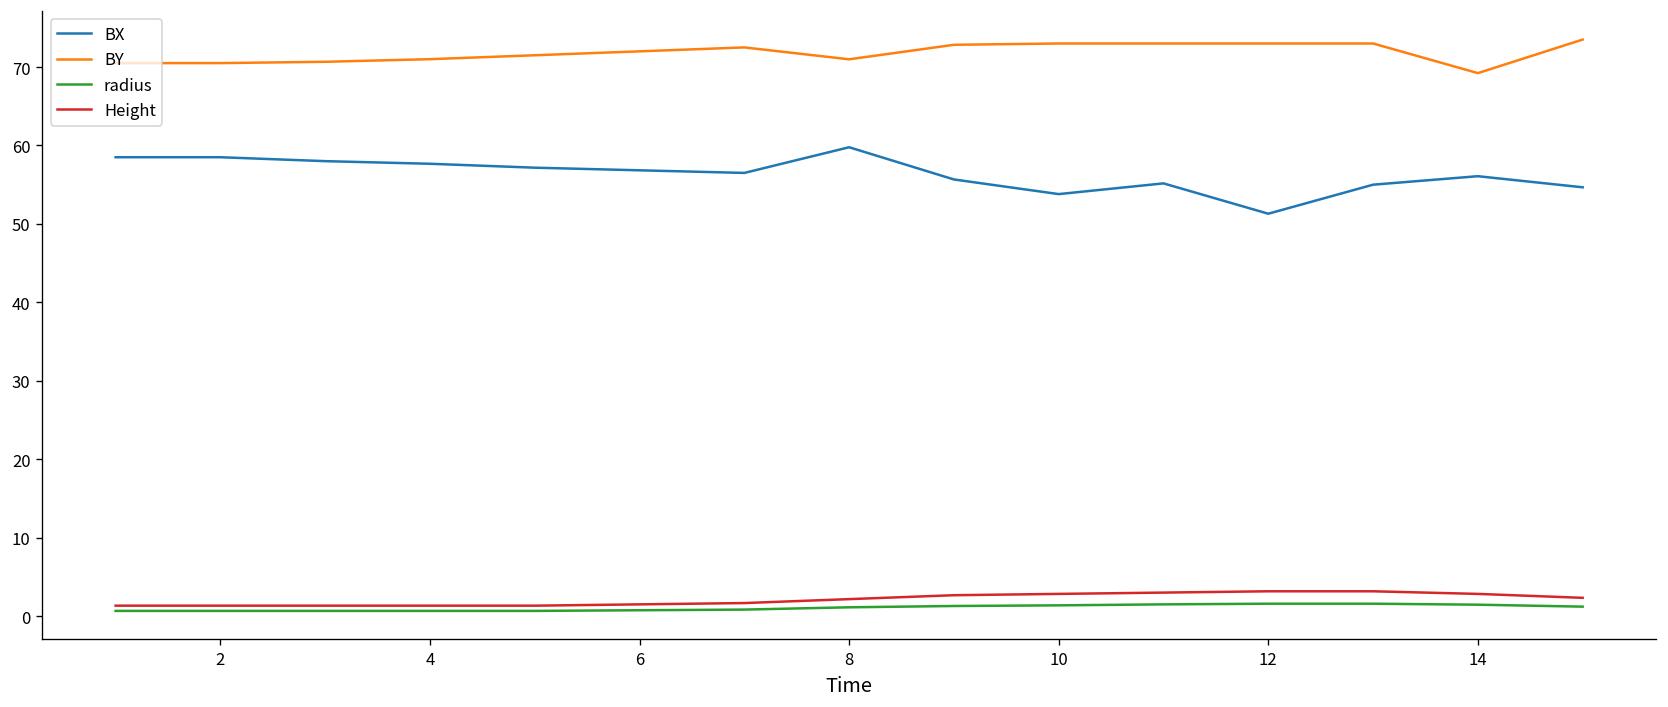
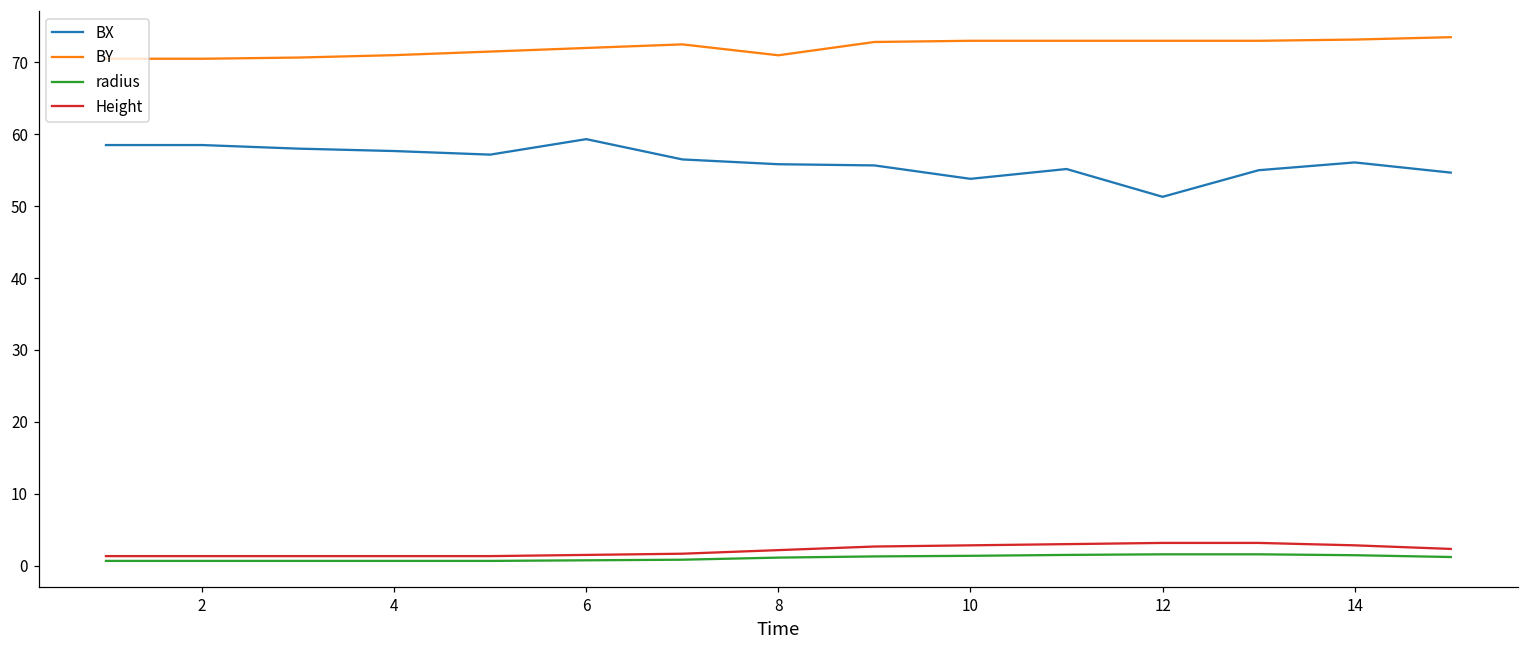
  {
    "BX": {
      "2": 59,
      "4": 58,
-     "6": 57,
-     "8": 60,
+     "6": 59,
+     "8": 56,
      "10": 54,
      "12": 51,
      "14": 56
    },
    "BY": {
      "2": 71,
      "4": 71,
      "6": 72,
      "8": 71,
      "10": 73,
      "12": 73,
-     "14": 69
+     "14": 73
    },
    "radius": {
      "2": 1,
      "4": 1,
      "6": 1,
      "8": 1,
      "10": 1,
      "12": 2,
      "14": 1
    },
    "Height": {
      "2": 1,
      "4": 1,
      "6": 2,
      "8": 2,
      "10": 3,
      "12": 3,
      "14": 3
    }
  }
